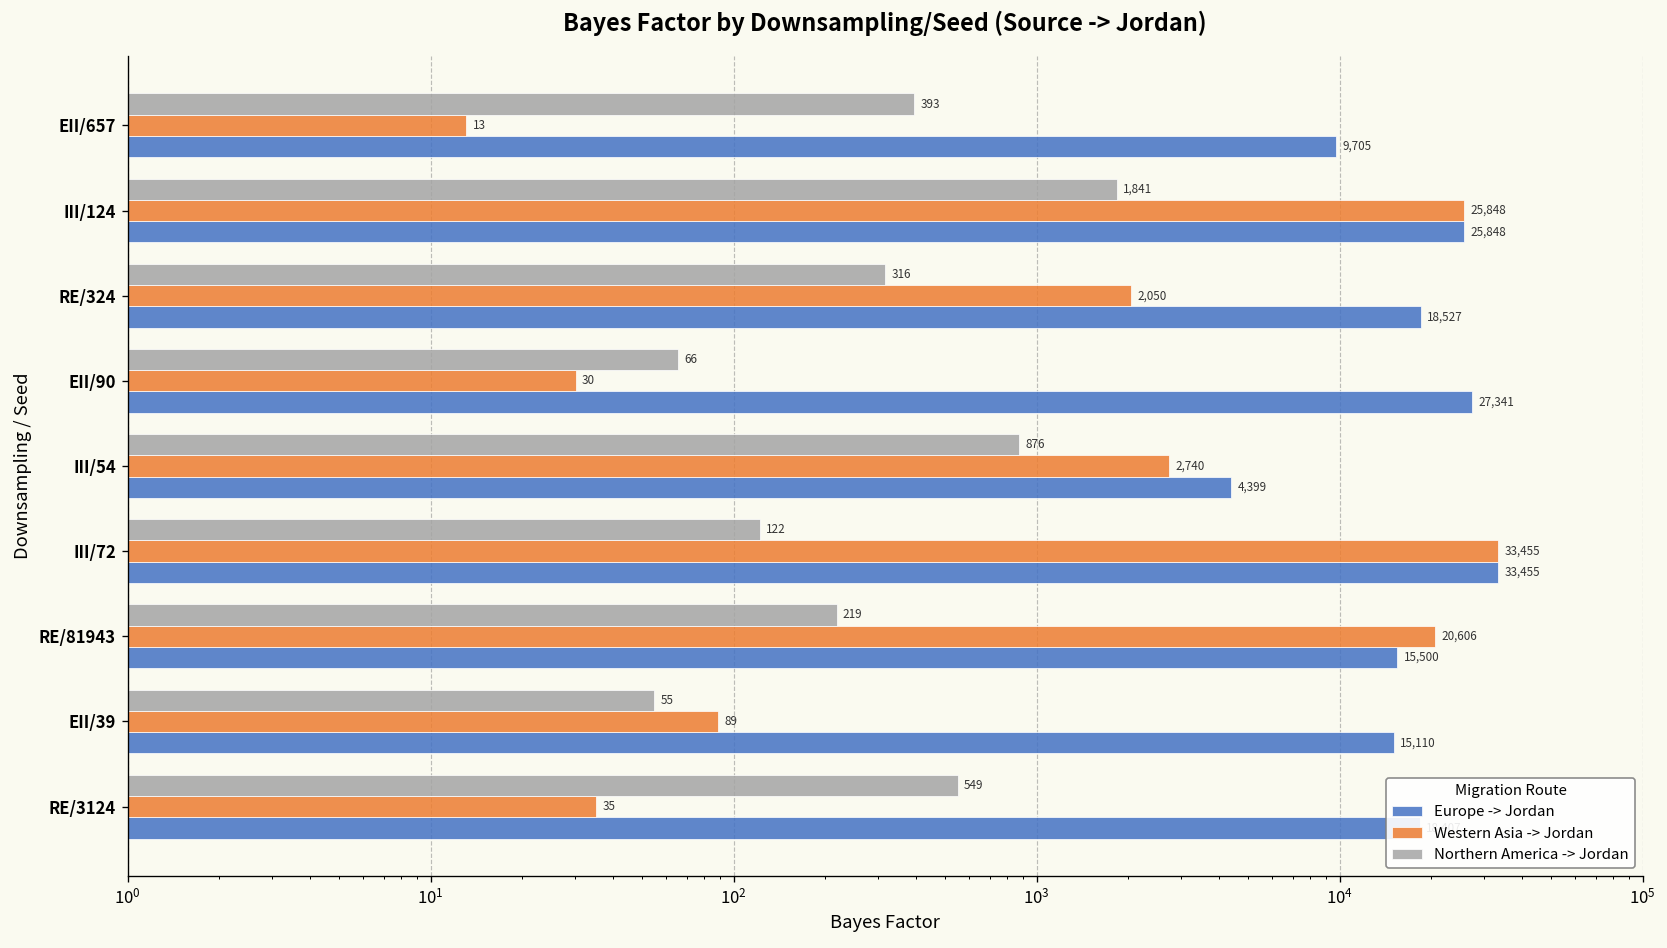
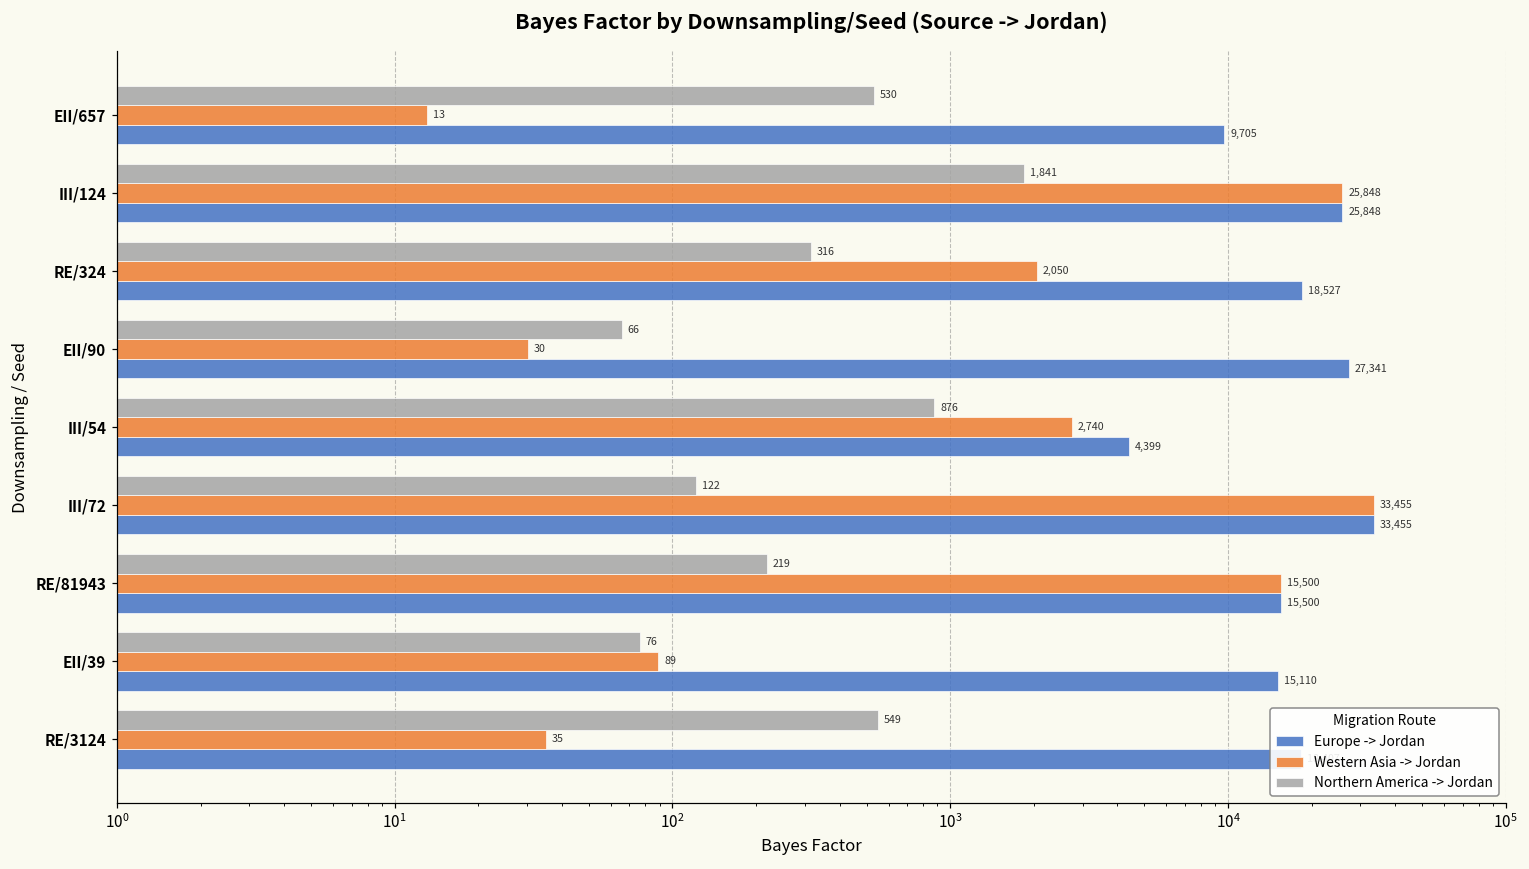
  {
    "Europe -> Jordan": {
      "EII/657": "9,705",
      "III/124": "25,848",
      "RE/324": "18,527",
      "EII/90": "27,341",
      "III/54": "4,399",
      "III/72": "33,455",
      "RE/81943": "15,500",
      "EII/39": "15,110"
    },
    "Western Asia -> Jordan": {
      "EII/657": "13",
      "III/124": "25,848",
      "RE/324": "2,050",
      "EII/90": "30",
      "III/54": "2,740",
      "III/72": "33,455",
-     "RE/81943": "20,606",
+     "RE/81943": "15,500",
      "EII/39": "89",
      "RE/3124": "35"
    },
    "Northern America -> Jordan": {
-     "EII/657": "393",
+     "EII/657": "530",
      "III/124": "1,841",
      "RE/324": "316",
      "EII/90": "66",
      "III/54": "876",
      "III/72": "122",
      "RE/81943": "219",
-     "EII/39": "55",
+     "EII/39": "76",
      "RE/3124": "549"
    }
  }
